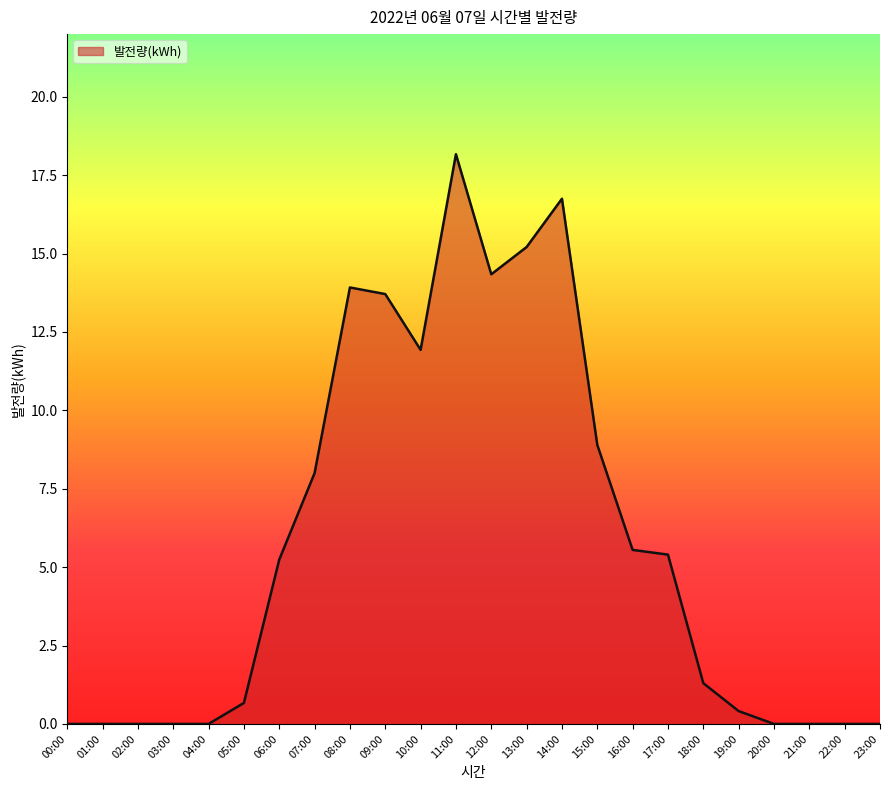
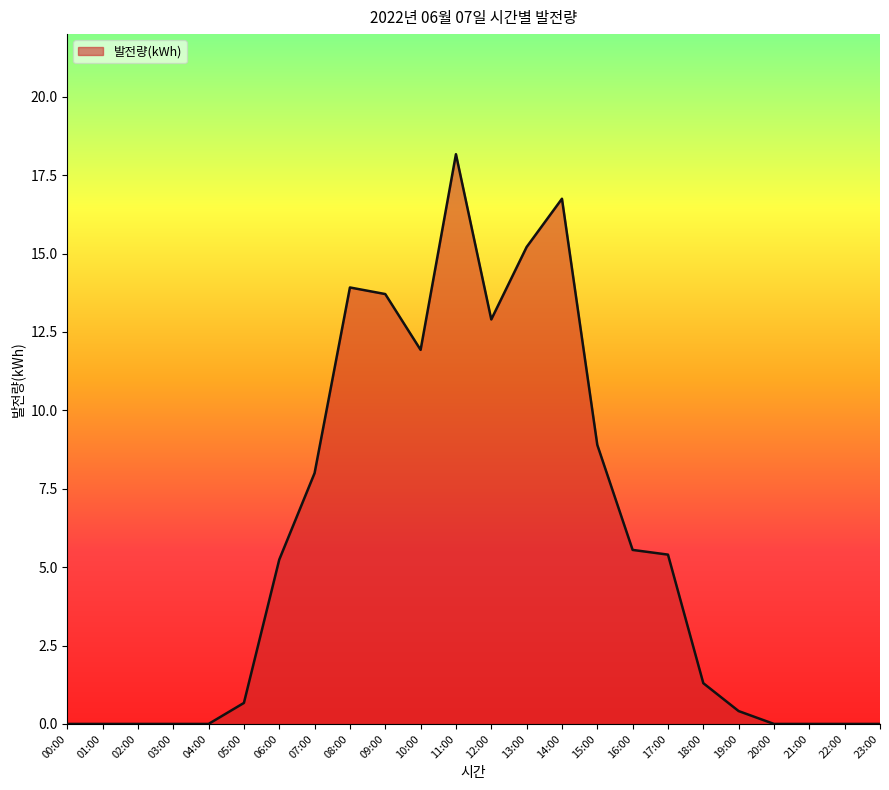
  {
    "00:00": 0.0,
    "01:00": 0.0,
    "02:00": 0.0,
    "03:00": 0.0,
    "04:00": 0.0,
    "05:00": 0.7,
    "06:00": 5.2,
    "07:00": 8.0,
    "08:00": 13.9,
    "09:00": 13.7,
    "10:00": 11.9,
    "11:00": 18.2,
-   "12:00": 14.3,
+   "12:00": 12.9,
    "13:00": 15.2,
    "14:00": 16.8,
    "15:00": 8.9,
    "16:00": 5.6,
    "17:00": 5.4,
    "18:00": 1.3,
    "19:00": 0.4,
    "20:00": 0.0,
    "21:00": 0.0,
    "22:00": 0.0,
    "23:00": 0.0
  }
